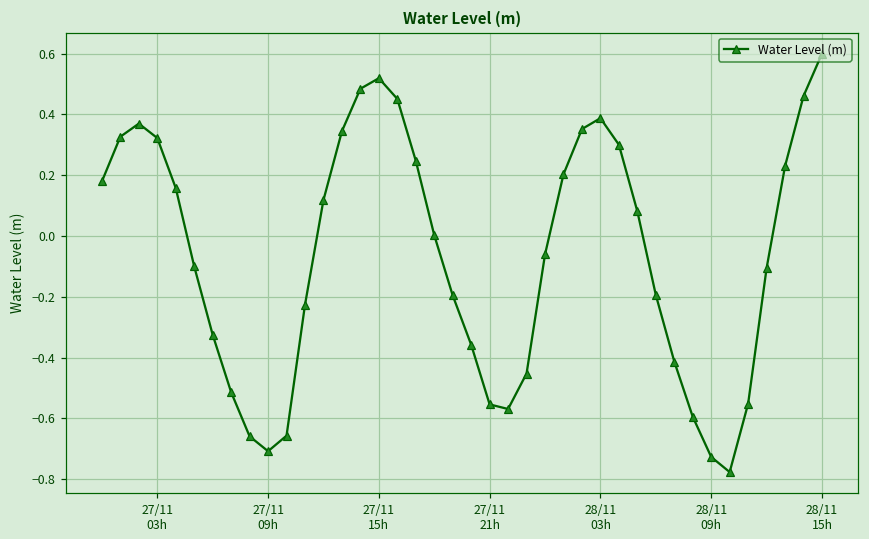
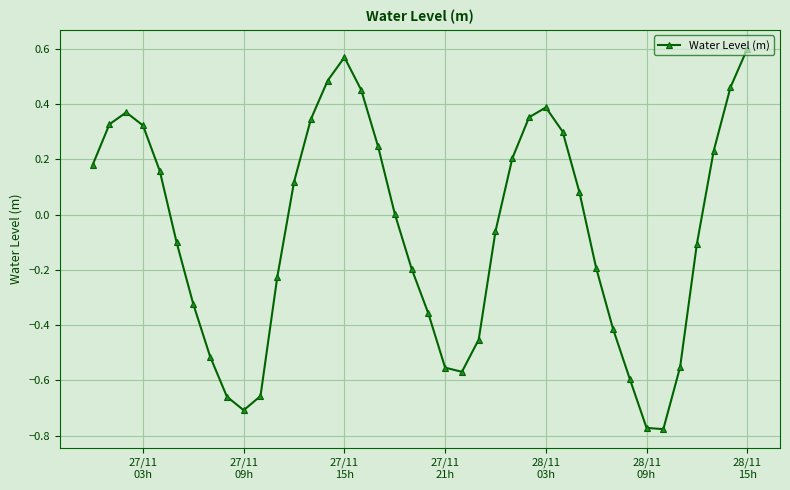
  {
    "27/11 03h": 0.32,
    "27/11 09h": -0.71,
-   "27/11 15h": 0.52,
+   "27/11 15h": 0.57,
    "27/11 21h": -0.55,
    "28/11 03h": 0.39,
-   "28/11 09h": -0.73
+   "28/11 09h": -0.77
  }
